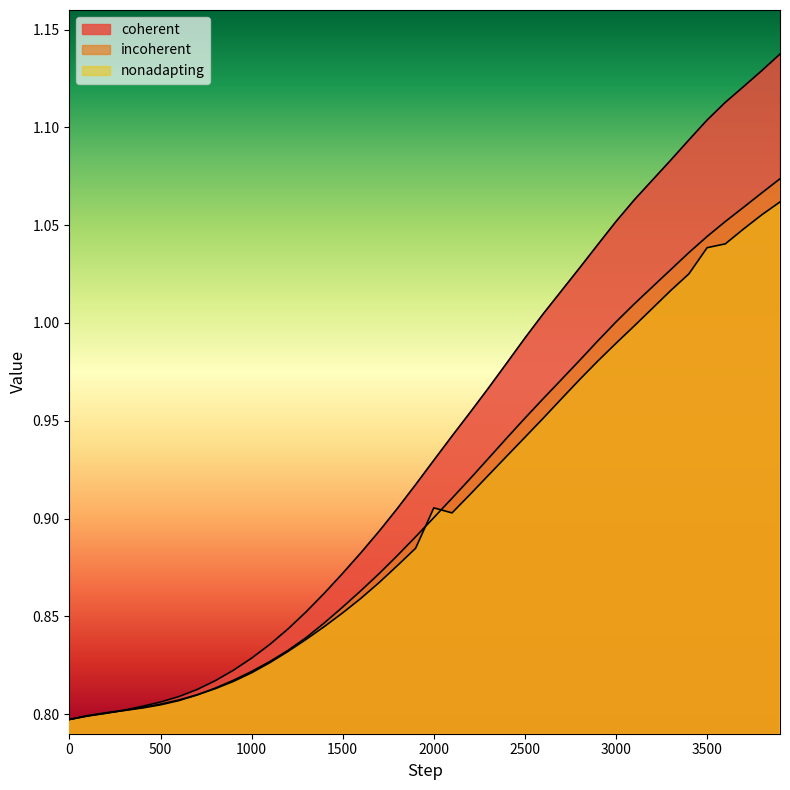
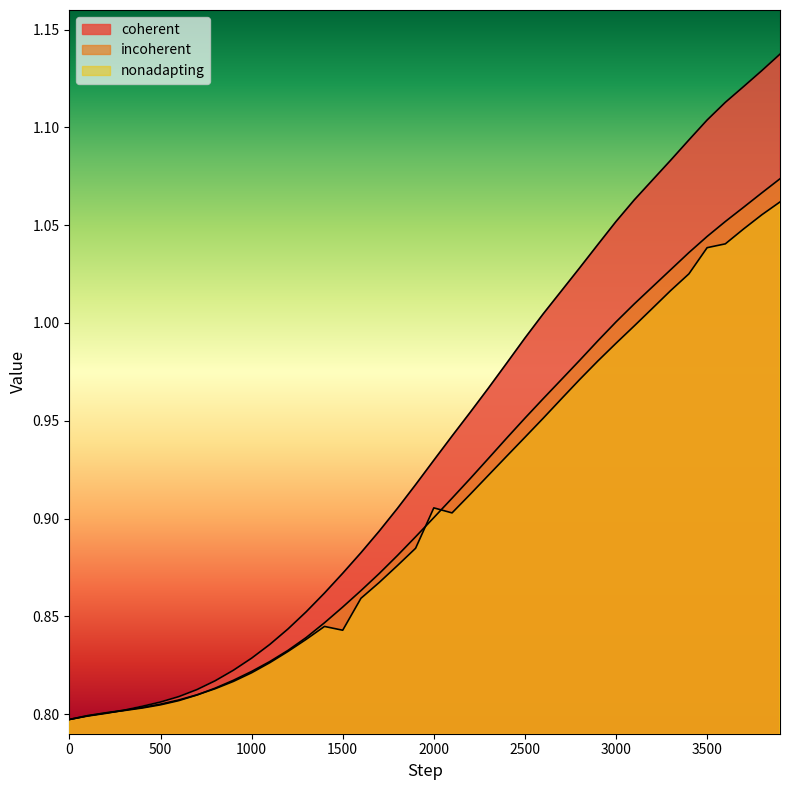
  {
    "nonadapting": {
-     "1500": 0.852,
+     "1500": 0.843,
      "2000": 0.905,
      "2500": 0.942,
      "3000": 0.990,
      "3500": 1.038
    }
  }
